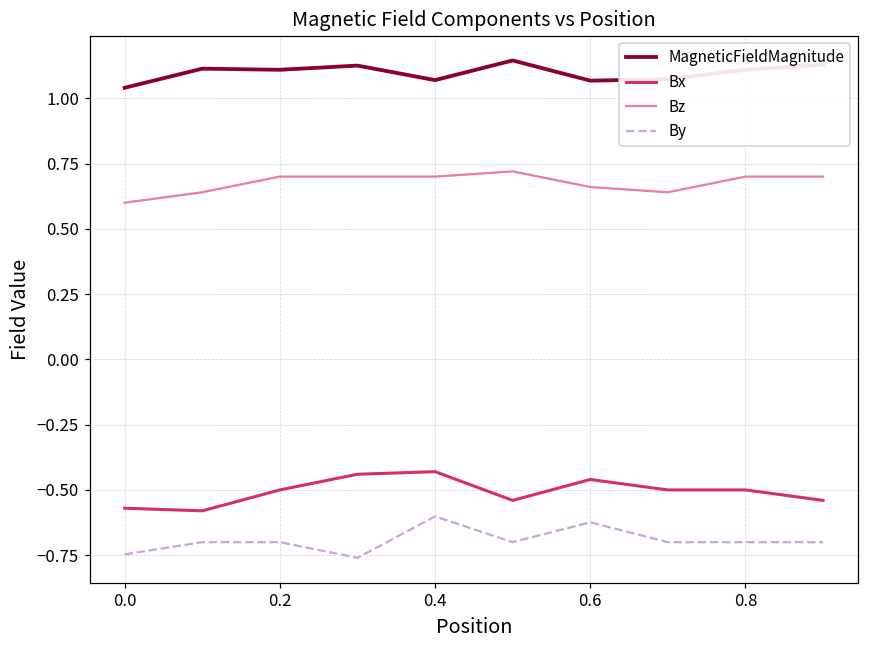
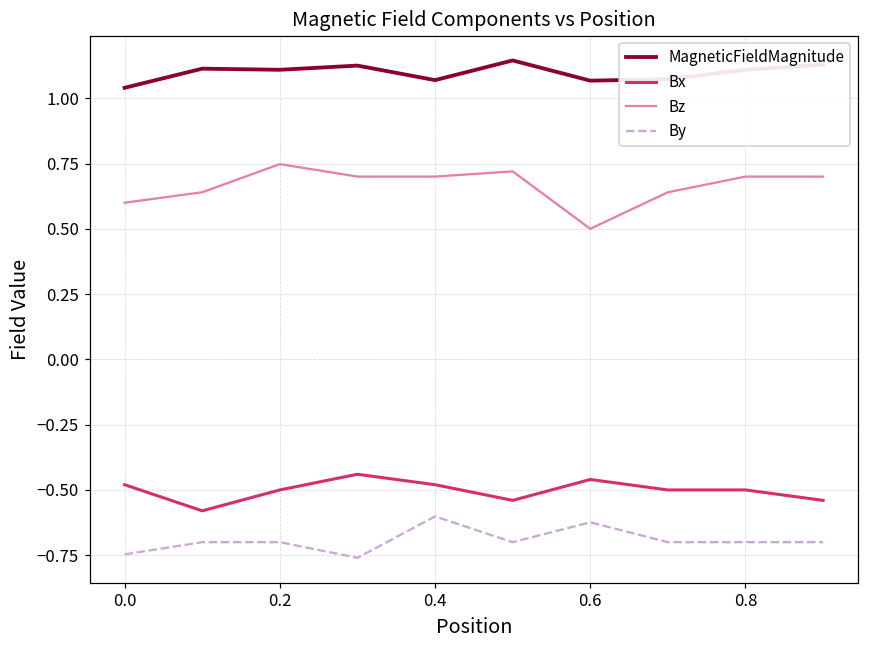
  {
    "MagneticFieldMagnitude": {
      "0.0": 1.04,
      "0.2": 1.11,
      "0.4": 1.07,
      "0.6": 1.07
    },
    "Bx": {
-     "0.0": -0.57,
+     "0.0": -0.48,
      "0.2": -0.50,
-     "0.4": -0.43,
+     "0.4": -0.48,
      "0.6": -0.46,
      "0.8": -0.50
    },
    "Bz": {
      "0.0": 0.60,
-     "0.2": 0.70,
+     "0.2": 0.75,
      "0.4": 0.70,
-     "0.6": 0.66,
+     "0.6": 0.50,
      "0.8": 0.70
    },
    "By": {
      "0.0": -0.75,
      "0.2": -0.70,
      "0.4": -0.60,
      "0.6": -0.62,
      "0.8": -0.70
    }
  }
